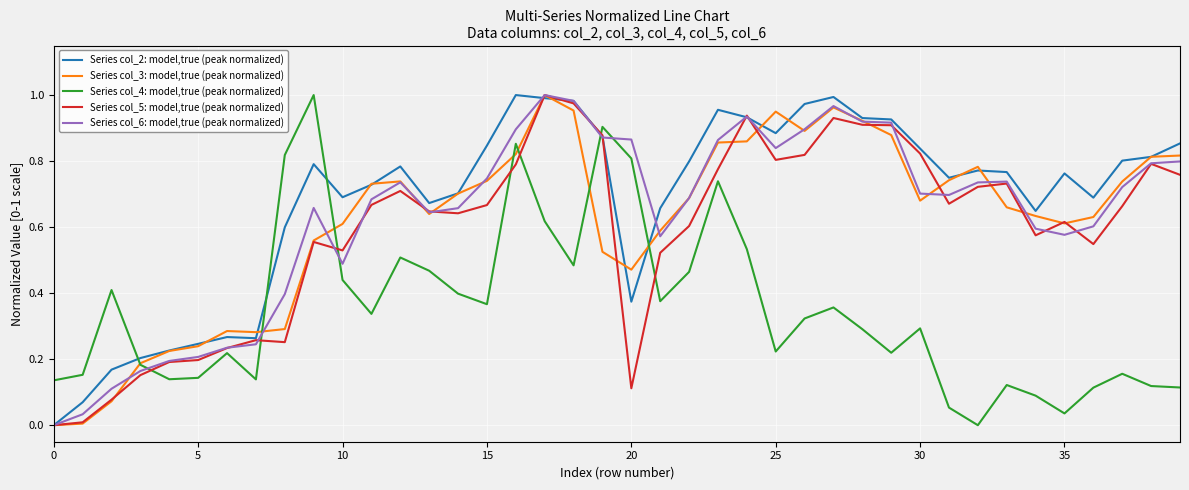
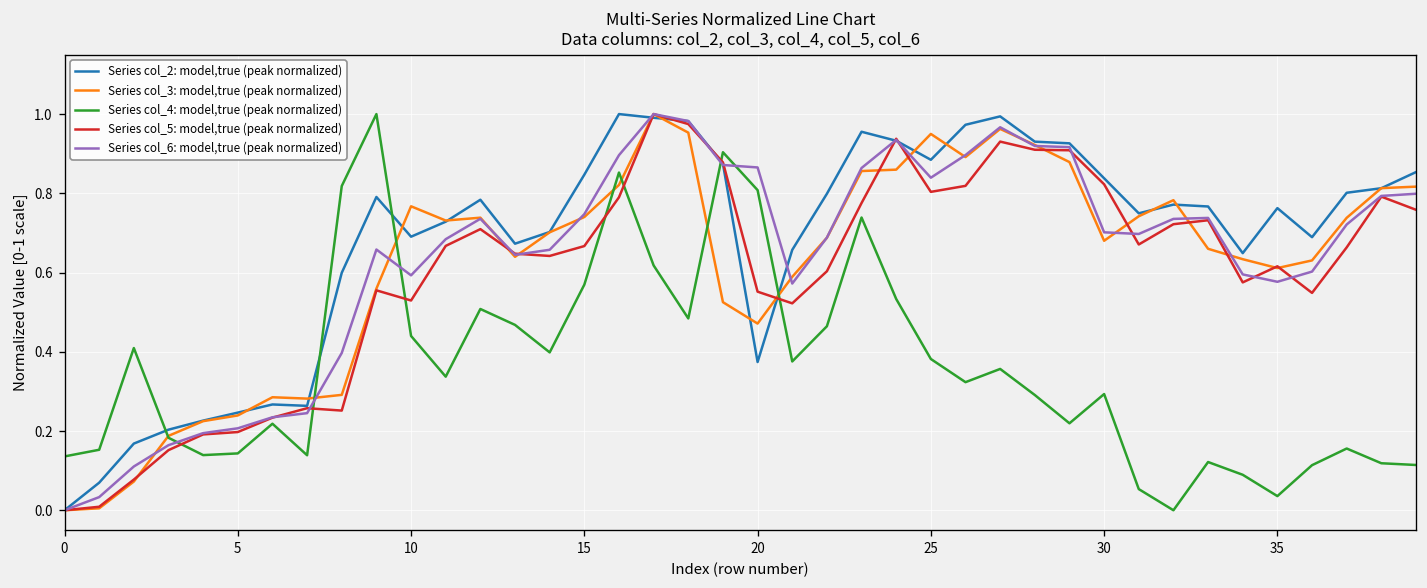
  {
    "Series col_2: model,true (peak normalized)": {
      "10": 0.69,
      "15": 0.85,
      "20": 0.37,
      "25": 0.88,
      "30": 0.84,
      "35": 0.76
    },
    "Series col_3: model,true (peak normalized)": {
-     "10": 0.61,
+     "10": 0.77,
      "20": 0.47,
      "25": 0.95,
      "30": 0.68
    },
    "Series col_4: model,true (peak normalized)": {
      "0": 0.14,
      "5": 0.14,
      "10": 0.44,
-     "15": 0.37,
+     "15": 0.57,
      "20": 0.81,
-     "25": 0.22,
+     "25": 0.38,
      "30": 0.29,
      "35": 0.04
    },
    "Series col_5: model,true (peak normalized)": {
      "5": 0.20,
      "10": 0.53,
      "15": 0.67,
-     "20": 0.11,
+     "20": 0.55,
      "25": 0.80,
      "30": 0.82
    },
    "Series col_6: model,true (peak normalized)": {
      "5": 0.21,
-     "10": 0.49,
+     "10": 0.59,
      "20": 0.87,
      "25": 0.84,
      "30": 0.70,
      "35": 0.58
    }
  }
